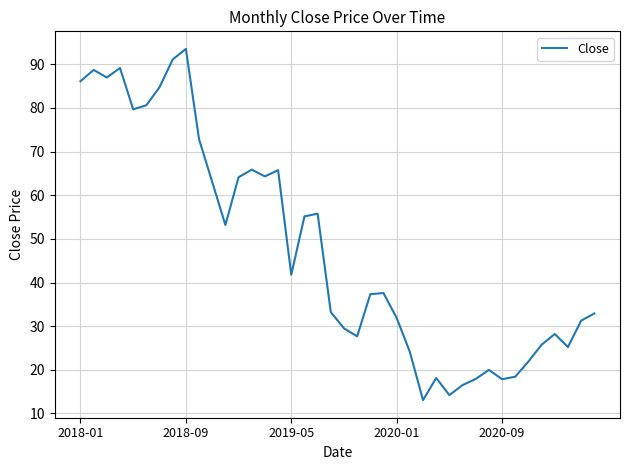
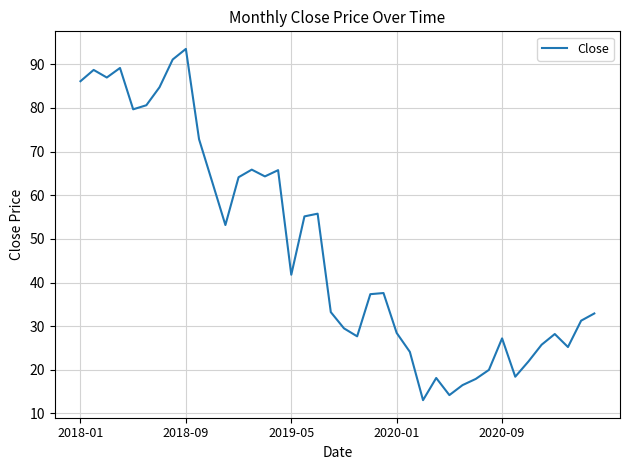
  {
    "2018-01": 86,
    "2018-09": 94,
    "2019-05": 42,
-   "2020-01": 32,
-   "2020-09": 18
+   "2020-01": 28,
+   "2020-09": 27
  }
